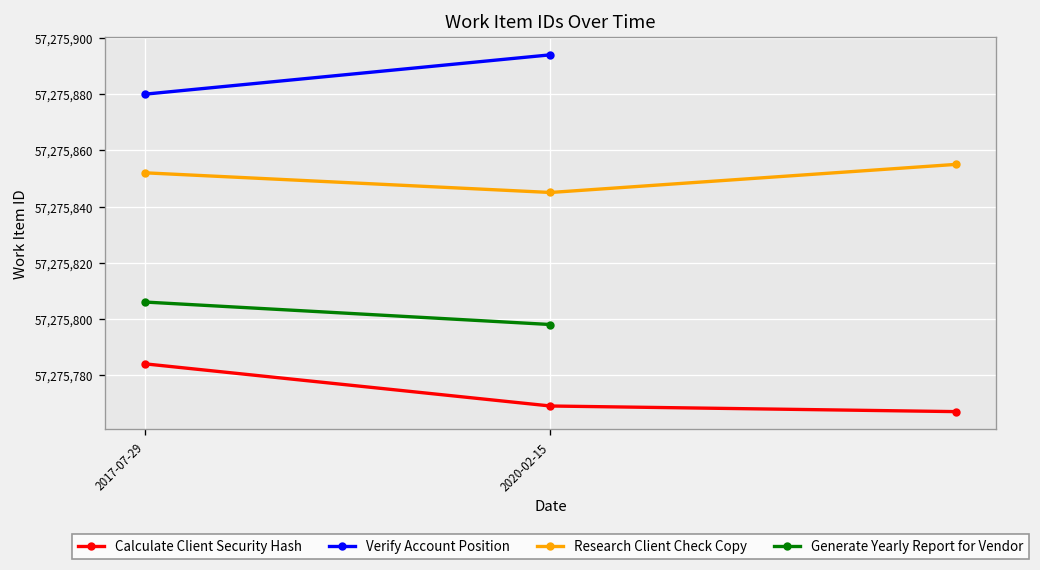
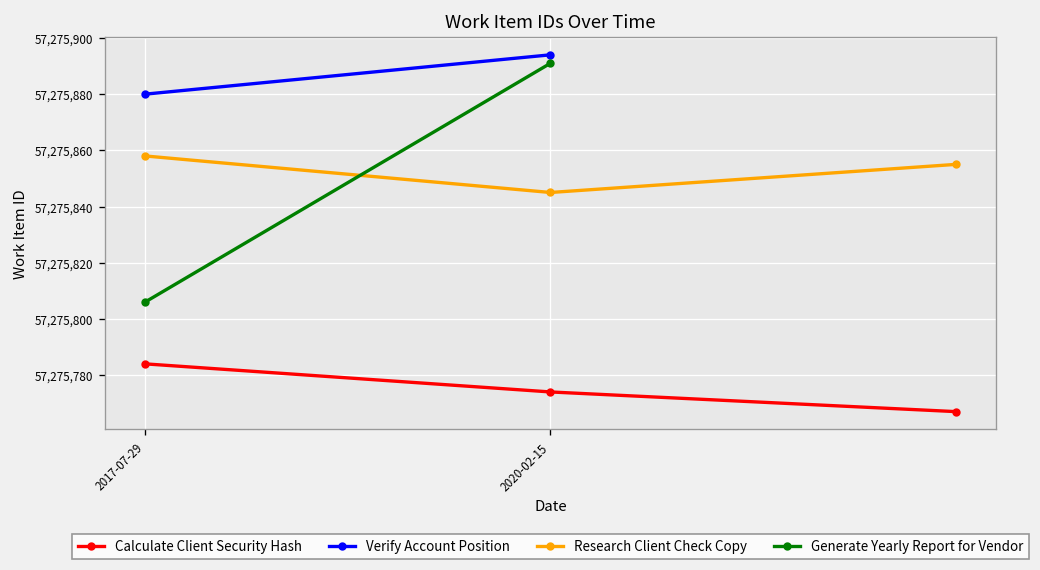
  {
    "Calculate Client Security Hash": {
      "2017-07-29": "57,275,784",
-     "2020-02-15": "57,275,769"
+     "2020-02-15": "57,275,774"
    },
    "Verify Account Position": {
      "2017-07-29": "57,275,880",
      "2020-02-15": "57,275,894"
    },
    "Research Client Check Copy": {
-     "2017-07-29": "57,275,852",
+     "2017-07-29": "57,275,858",
      "2020-02-15": "57,275,845"
    },
    "Generate Yearly Report for Vendor": {
      "2017-07-29": "57,275,806",
-     "2020-02-15": "57,275,798"
+     "2020-02-15": "57,275,891"
    }
  }
